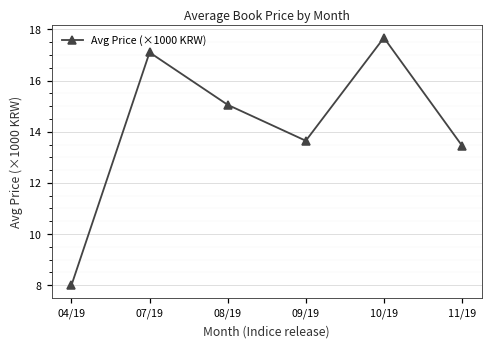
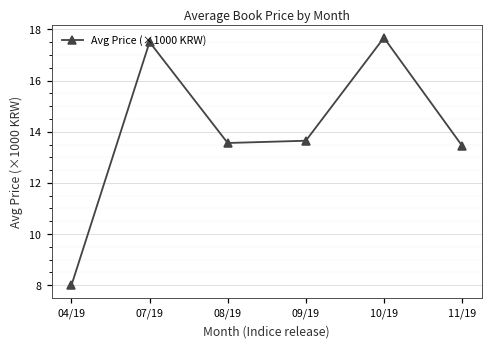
  {
    "04/19": 8.0,
-   "07/19": 17.1,
-   "08/19": 15.1,
+   "07/19": 17.5,
+   "08/19": 13.6,
    "09/19": 13.6,
    "10/19": 17.7,
    "11/19": 13.5
  }
